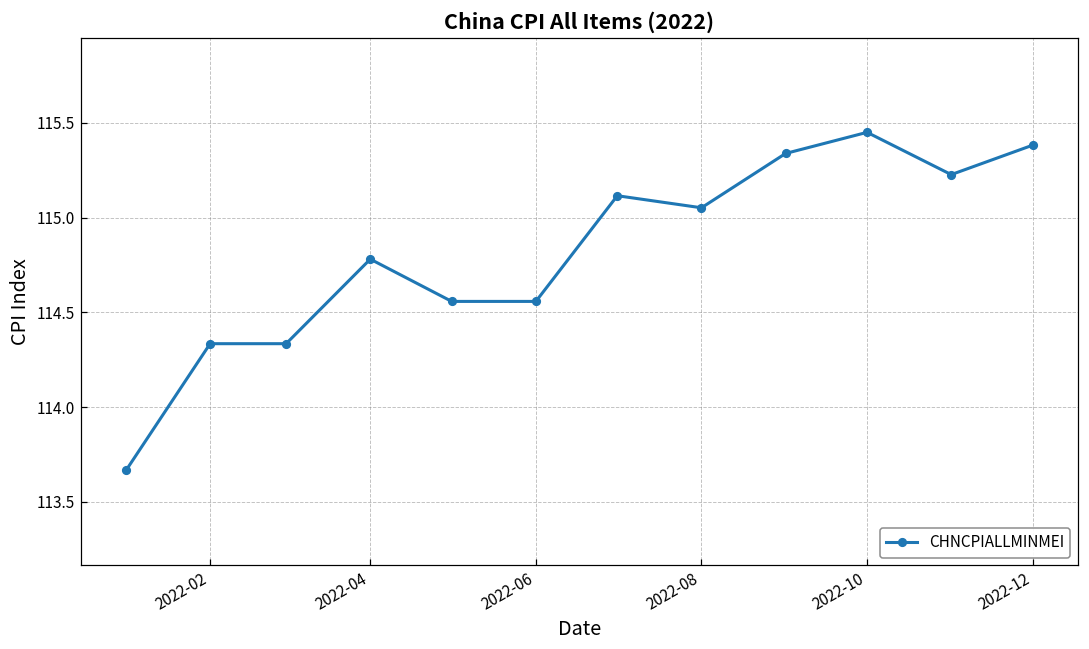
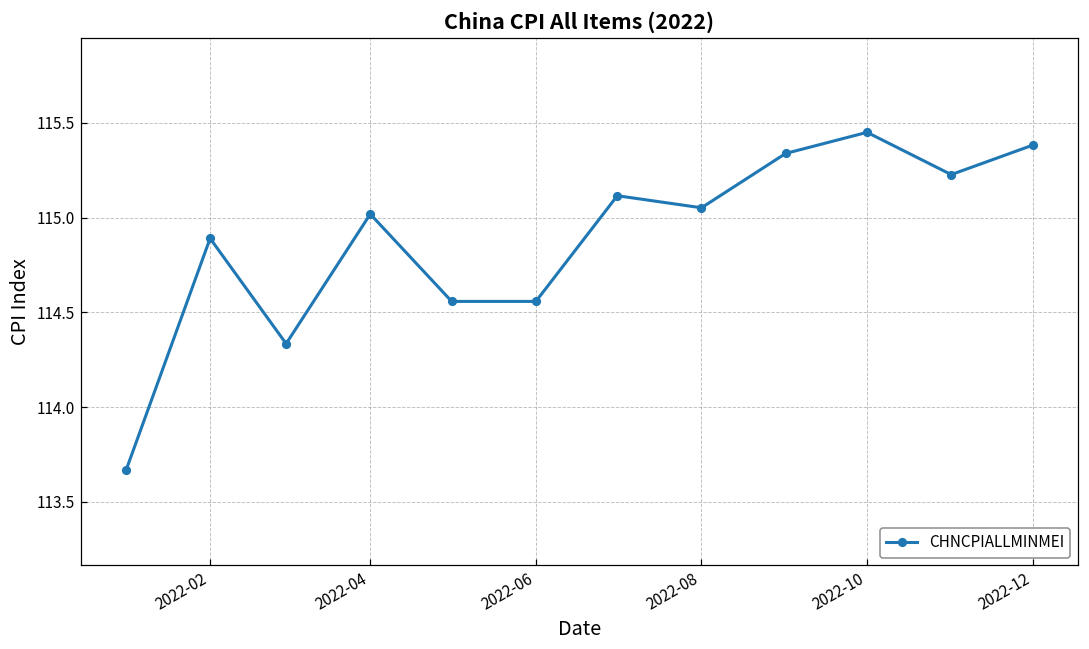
  {
-   "2022-02": 114.33,
-   "2022-04": 114.78,
+   "2022-02": 114.89,
+   "2022-04": 115.02,
    "2022-06": 114.56,
    "2022-08": 115.05,
    "2022-10": 115.45,
    "2022-12": 115.38
  }
